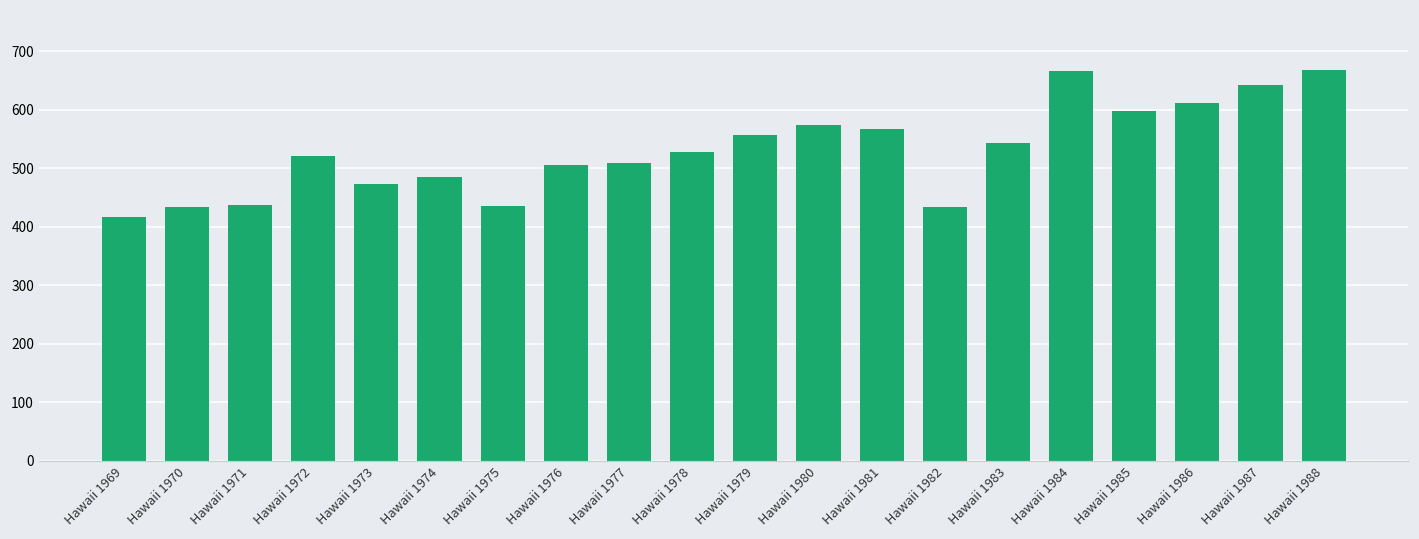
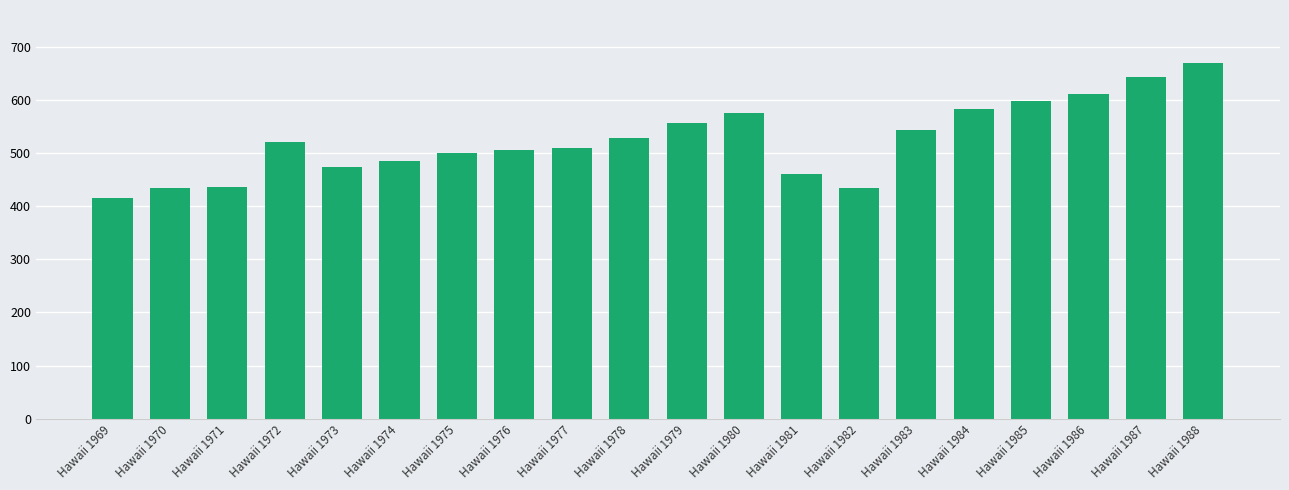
  {
    "Hawaii 1969": 420,
    "Hawaii 1970": 430,
    "Hawaii 1971": 440,
    "Hawaii 1972": 520,
    "Hawaii 1973": 470,
    "Hawaii 1974": 490,
-   "Hawaii 1975": 440,
+   "Hawaii 1975": 500,
    "Hawaii 1976": 500,
    "Hawaii 1977": 510,
    "Hawaii 1978": 530,
    "Hawaii 1979": 560,
    "Hawaii 1980": 570,
-   "Hawaii 1981": 570,
+   "Hawaii 1981": 460,
    "Hawaii 1982": 430,
    "Hawaii 1983": 540,
-   "Hawaii 1984": 670,
+   "Hawaii 1984": 580,
    "Hawaii 1985": 600,
    "Hawaii 1986": 610,
    "Hawaii 1987": 640,
    "Hawaii 1988": 670
  }
